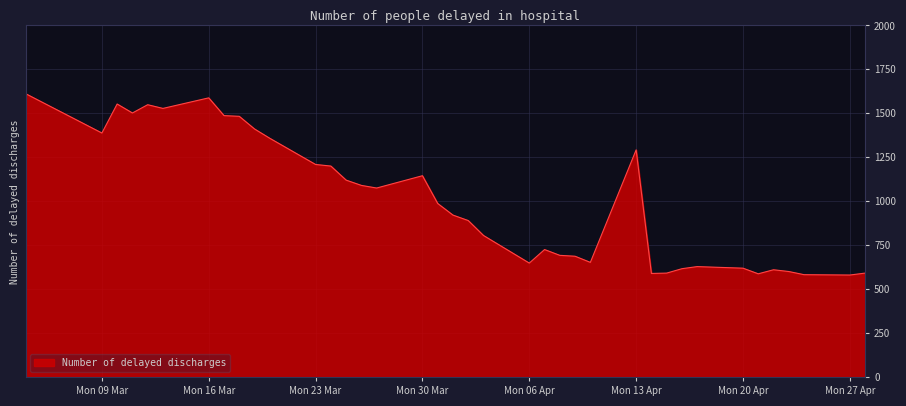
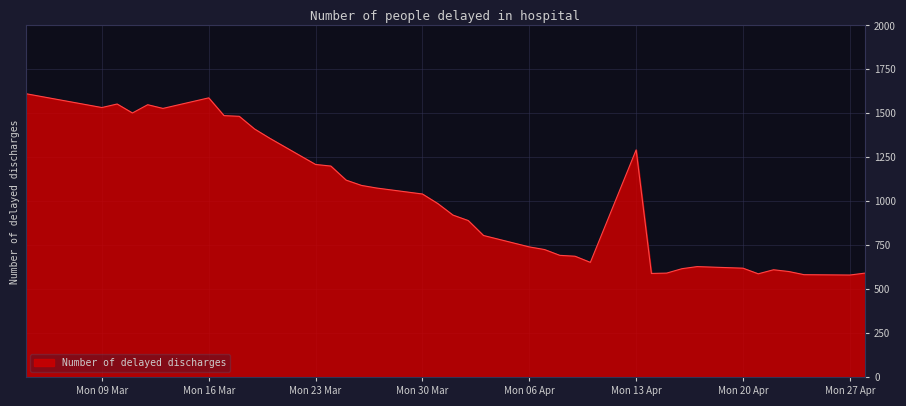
  {
-   "Mon 09 Mar": 1390,
+   "Mon 09 Mar": 1530,
    "Mon 16 Mar": 1590,
    "Mon 23 Mar": 1210,
-   "Mon 30 Mar": 1150,
-   "Mon 06 Apr": 650,
+   "Mon 30 Mar": 1040,
+   "Mon 06 Apr": 740,
    "Mon 13 Apr": 1290,
    "Mon 20 Apr": 620,
    "Mon 27 Apr": 580
  }
